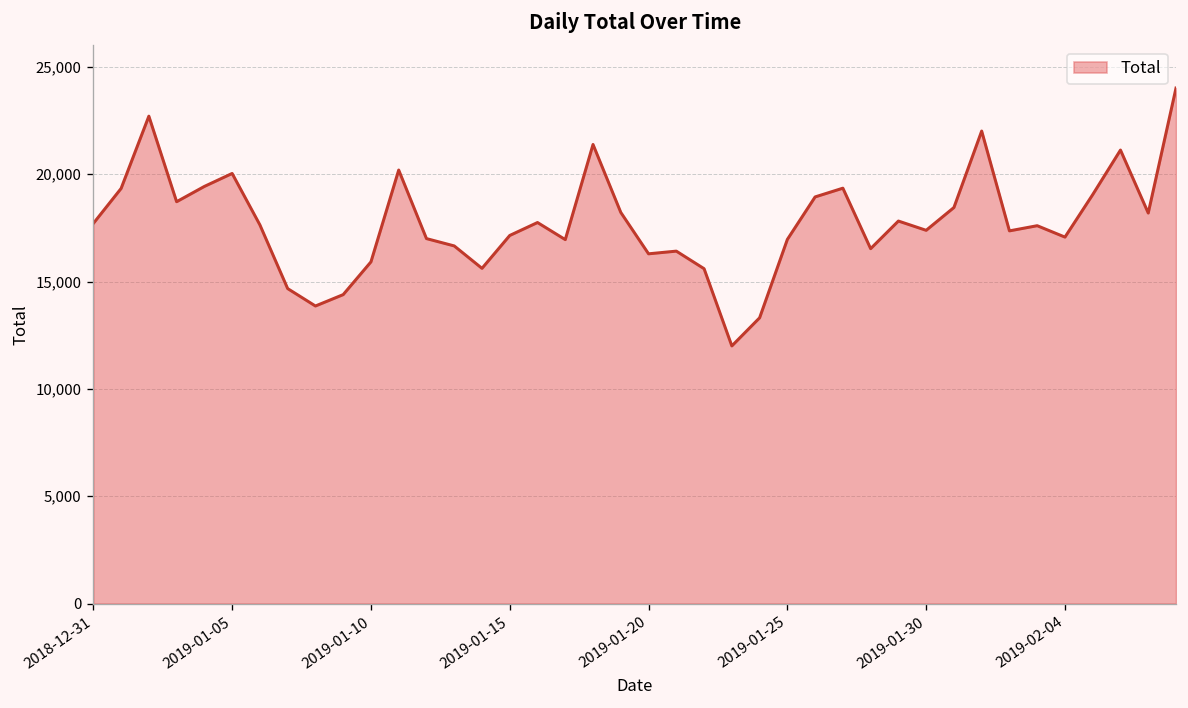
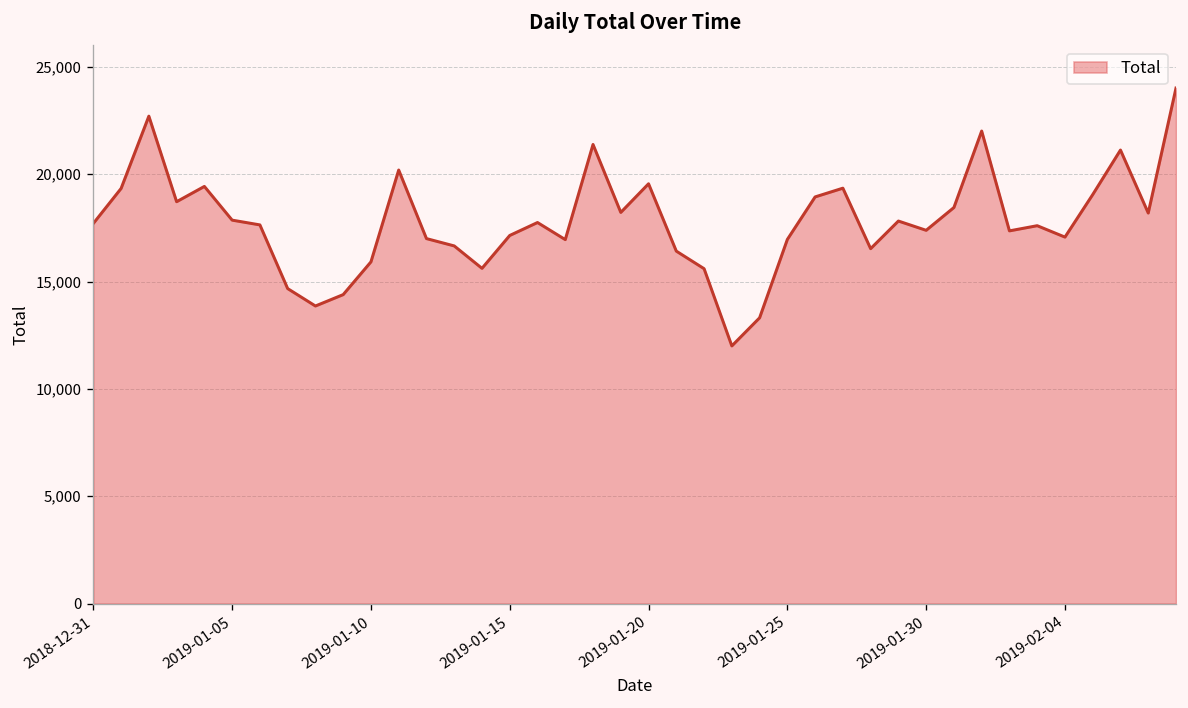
  {
    "2018-12-31": "17,700",
-   "2019-01-05": "20,000",
+   "2019-01-05": "17,900",
    "2019-01-10": "15,900",
    "2019-01-15": "17,100",
-   "2019-01-20": "16,300",
+   "2019-01-20": "19,600",
    "2019-01-25": "17,000",
    "2019-01-30": "17,400",
    "2019-02-04": "17,100"
  }
